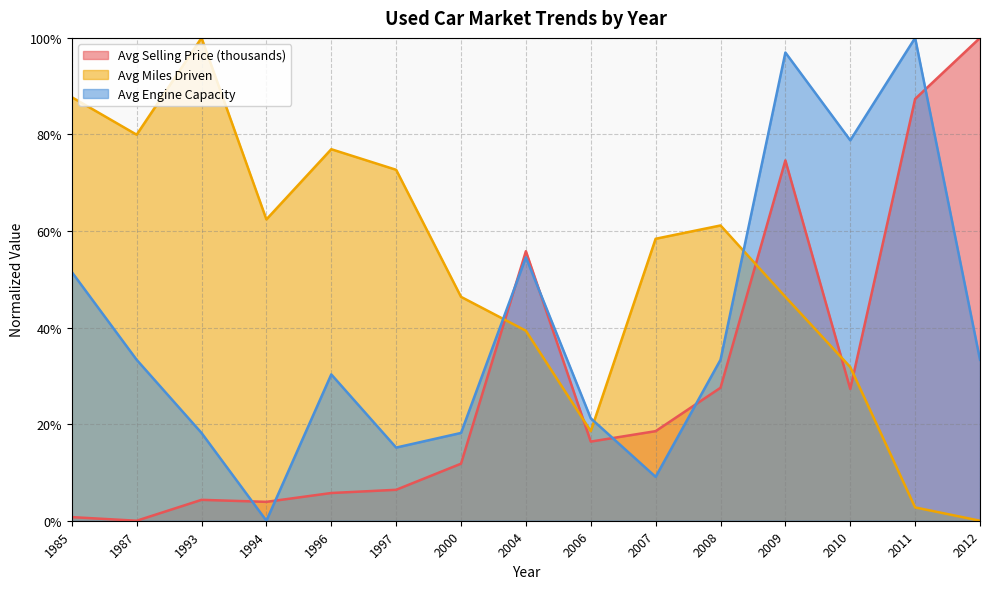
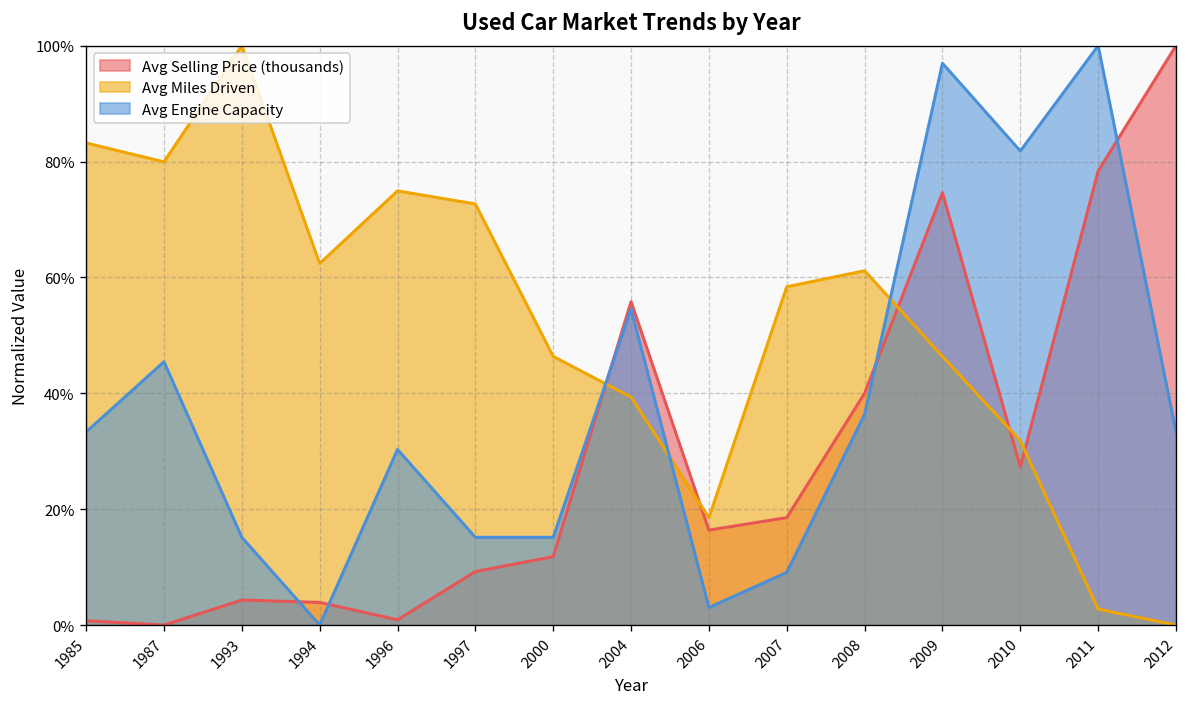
  {
    "Avg Selling Price (thousands)": {
      "1985": "1%",
      "1987": "0%",
      "1993": "4%",
      "1994": "4%",
-     "1996": "6%",
-     "1997": "6%",
+     "1996": "1%",
+     "1997": "9%",
      "2000": "12%",
      "2004": "56%",
      "2006": "16%",
      "2007": "19%",
-     "2008": "28%",
+     "2008": "40%",
      "2009": "75%",
      "2010": "27%",
-     "2011": "87%",
+     "2011": "78%",
      "2012": "100%"
    },
    "Avg Miles Driven": {
-     "1985": "88%",
+     "1985": "83%",
      "1987": "80%",
      "1993": "100%",
      "1994": "62%",
-     "1996": "77%",
+     "1996": "75%",
      "1997": "73%",
      "2000": "46%",
      "2004": "39%",
      "2006": "19%",
      "2007": "58%",
      "2008": "61%",
      "2009": "46%",
      "2010": "32%",
      "2011": "3%",
      "2012": "0%"
    },
    "Avg Engine Capacity": {
-     "1985": "52%",
-     "1987": "33%",
-     "1993": "18%",
+     "1985": "33%",
+     "1987": "45%",
+     "1993": "15%",
      "1994": "0%",
      "1996": "30%",
      "1997": "15%",
-     "2000": "18%",
+     "2000": "15%",
      "2004": "55%",
-     "2006": "21%",
+     "2006": "3%",
      "2007": "9%",
-     "2008": "33%",
+     "2008": "36%",
      "2009": "97%",
-     "2010": "79%",
+     "2010": "82%",
      "2011": "100%",
      "2012": "33%"
    }
  }
